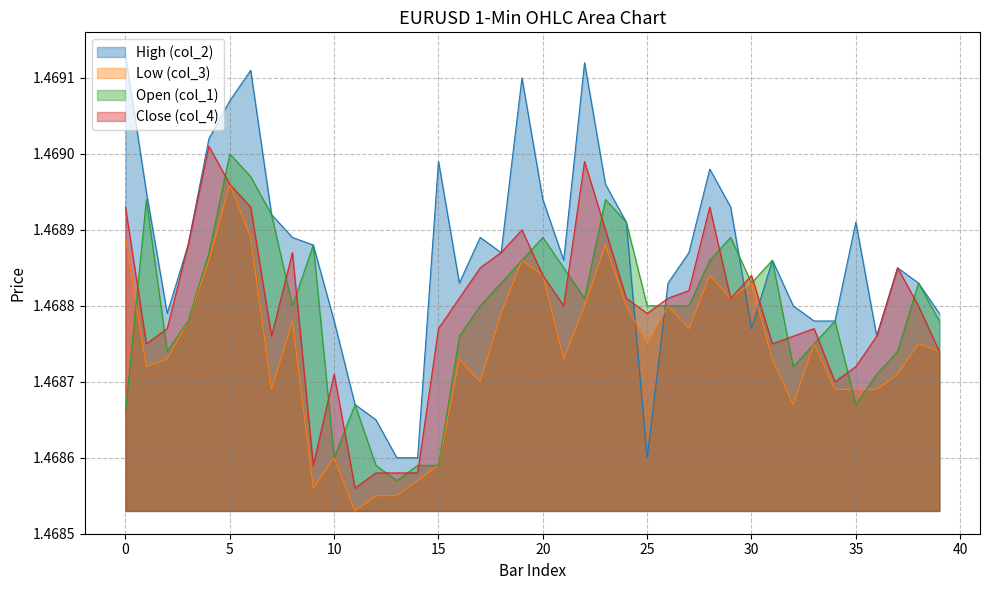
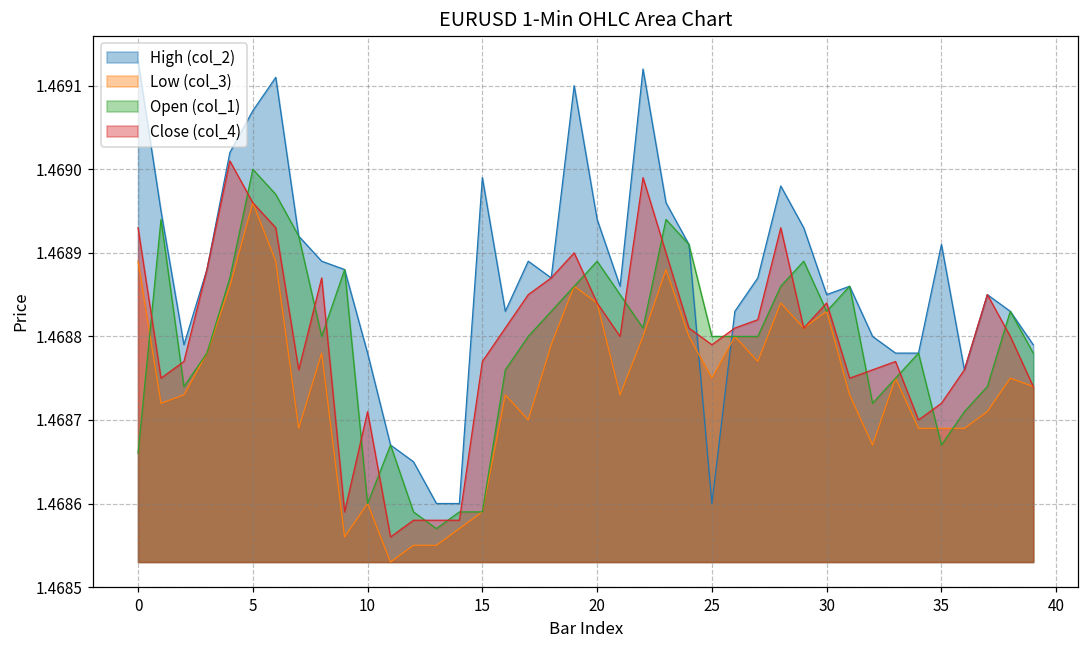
  {
    "High (col_2)": {
      "5": 1.46907,
      "10": 1.46878,
      "15": 1.46899,
      "20": 1.46894,
      "25": 1.46860,
-     "30": 1.46877,
+     "30": 1.46885,
      "35": 1.46891
    },
    "Open (col_1)": {
      "0": 1.46866,
      "5": 1.46900,
      "20": 1.46889,
      "25": 1.46880,
      "35": 1.46867
    }
  }
